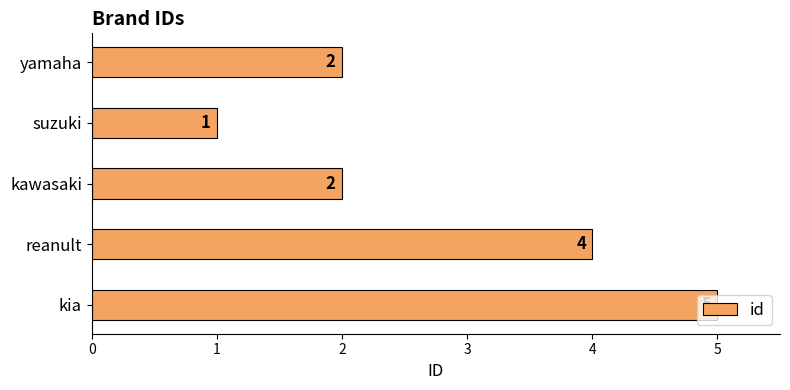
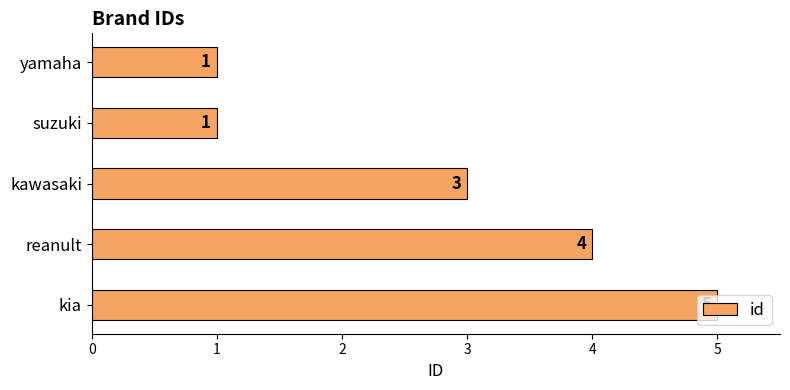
  {
-   "yamaha": 2,
+   "yamaha": 1,
    "suzuki": 1,
-   "kawasaki": 2,
+   "kawasaki": 3,
    "reanult": 4
  }
